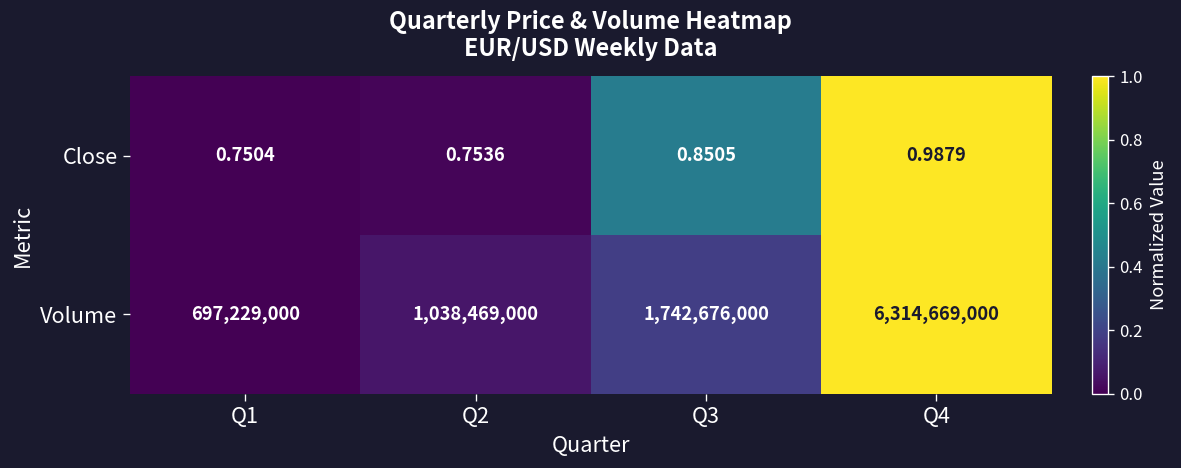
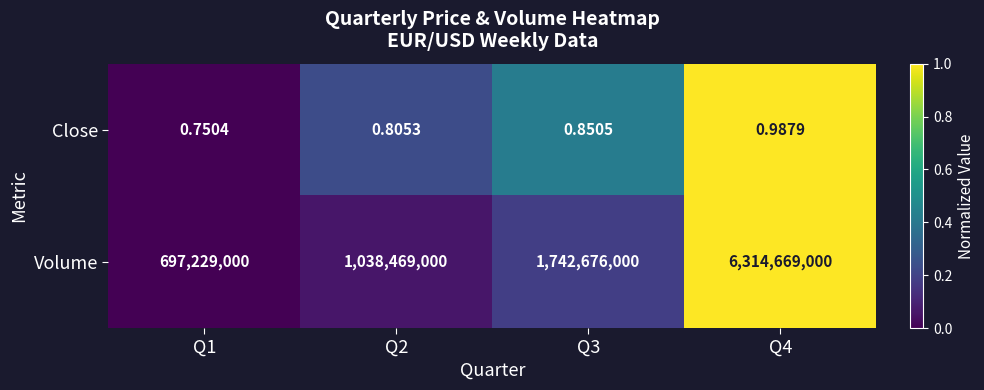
  {
    "Close": {
      "Q1": "0.7504",
-     "Q2": "0.7536",
+     "Q2": "0.8053",
      "Q3": "0.8505",
      "Q4": "0.9879"
    },
    "Volume": {
      "Q1": "697,229,000",
      "Q2": "1,038,469,000",
      "Q3": "1,742,676,000",
      "Q4": "6,314,669,000"
    }
  }
